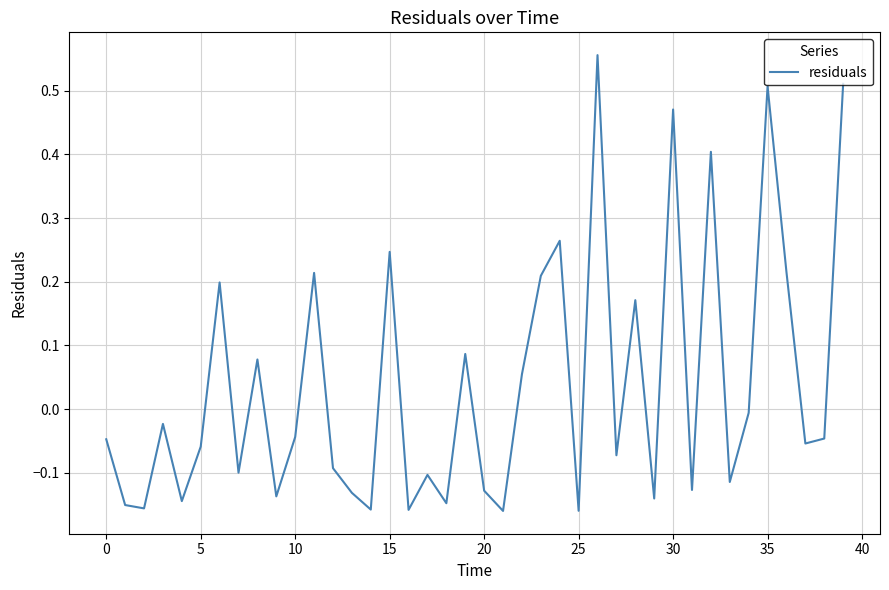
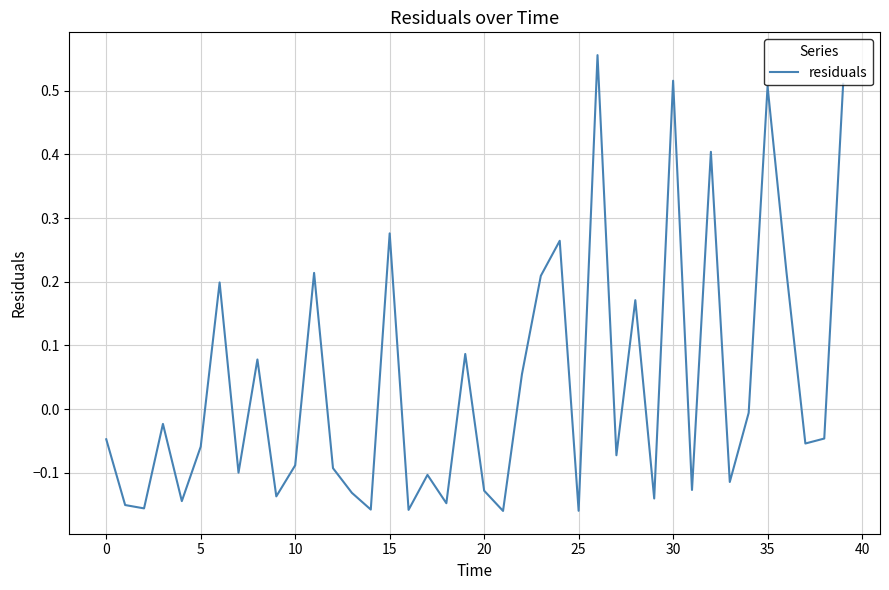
  {
    "0": -0.05,
    "5": -0.06,
-   "10": -0.04,
-   "15": 0.25,
+   "10": -0.09,
+   "15": 0.28,
    "20": -0.13,
    "25": -0.16,
-   "30": 0.47,
+   "30": 0.52,
    "35": 0.51
  }
